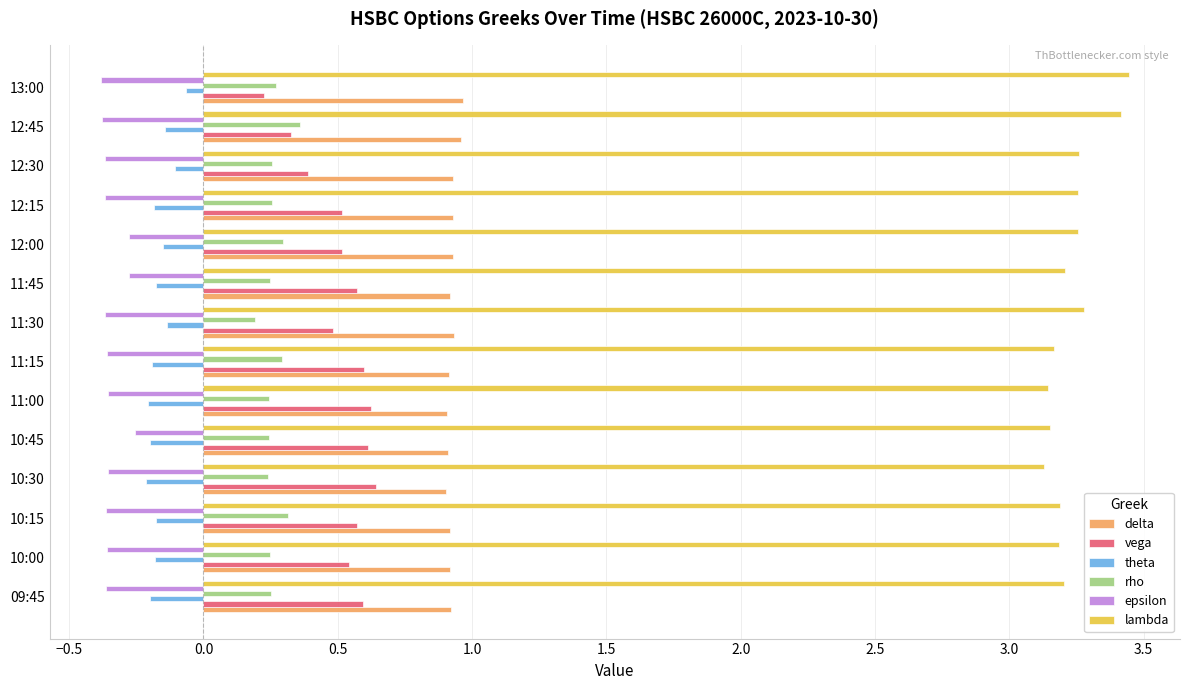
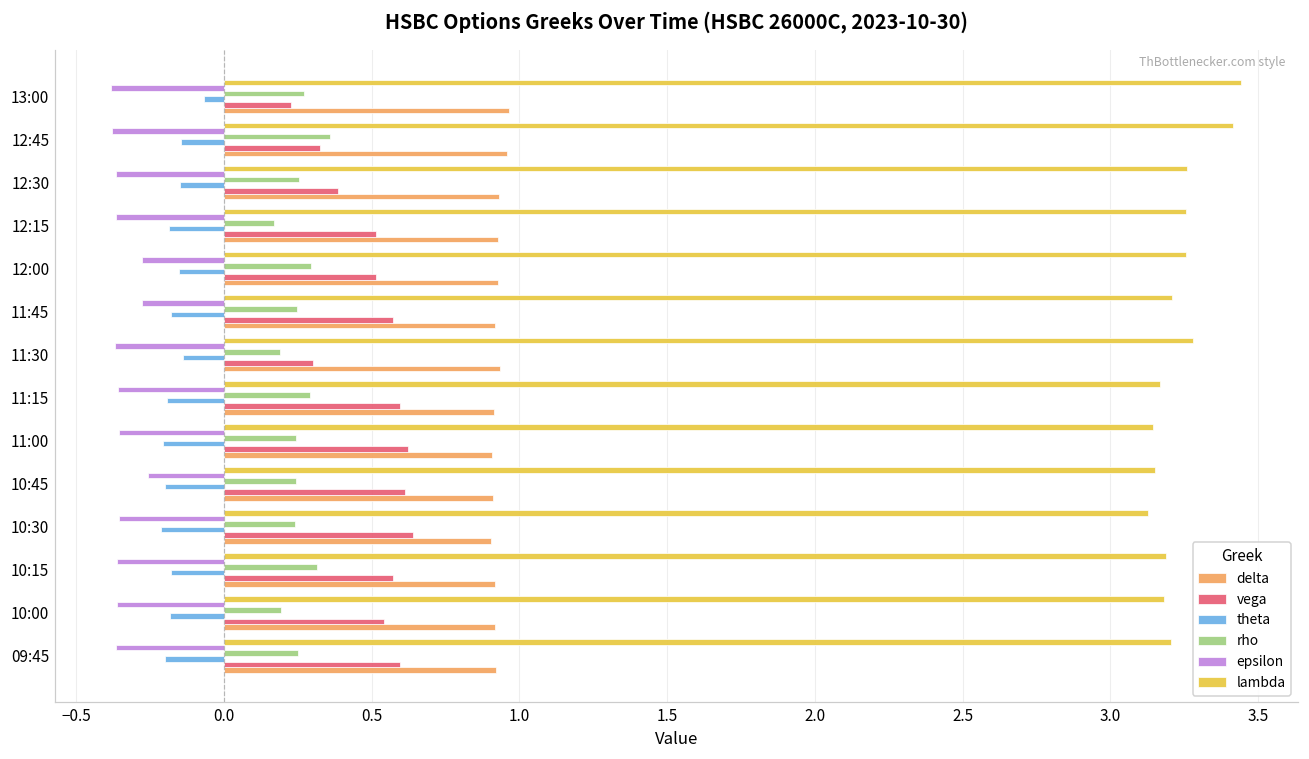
  {
    "vega": {
      "13:00": 0.23,
      "12:45": 0.33,
      "12:30": 0.39,
      "12:15": 0.51,
      "12:00": 0.51,
      "11:45": 0.57,
-     "11:30": 0.48,
+     "11:30": 0.30,
      "11:15": 0.60,
      "11:00": 0.62,
      "10:45": 0.61,
      "10:30": 0.64,
      "10:15": 0.57,
      "10:00": 0.54,
      "09:45": 0.59
    },
    "theta": {
      "13:00": -0.07,
      "12:45": -0.14,
-     "12:30": -0.11,
+     "12:30": -0.15,
      "12:15": -0.19,
      "12:00": -0.15,
      "11:45": -0.18,
      "11:30": -0.14,
      "11:15": -0.19,
      "11:00": -0.21,
      "10:45": -0.20,
      "10:30": -0.21,
      "10:15": -0.18,
      "10:00": -0.18,
      "09:45": -0.20
    },
    "rho": {
      "13:00": 0.27,
      "12:45": 0.36,
      "12:30": 0.25,
-     "12:15": 0.25,
+     "12:15": 0.17,
      "12:00": 0.30,
      "11:45": 0.25,
      "11:30": 0.19,
      "11:15": 0.29,
      "11:00": 0.24,
      "10:45": 0.24,
      "10:30": 0.24,
      "10:15": 0.32,
-     "10:00": 0.25,
+     "10:00": 0.19,
      "09:45": 0.25
    },
    "epsilon": {
      "13:00": -0.38,
      "12:45": -0.38,
      "12:30": -0.37,
      "12:15": -0.37,
      "12:00": -0.28,
      "11:45": -0.28,
      "11:30": -0.37,
      "11:15": -0.36,
      "11:00": -0.36,
      "10:45": -0.26,
      "10:30": -0.35,
      "10:15": -0.36,
      "10:00": -0.36,
      "09:45": -0.36
    }
  }
